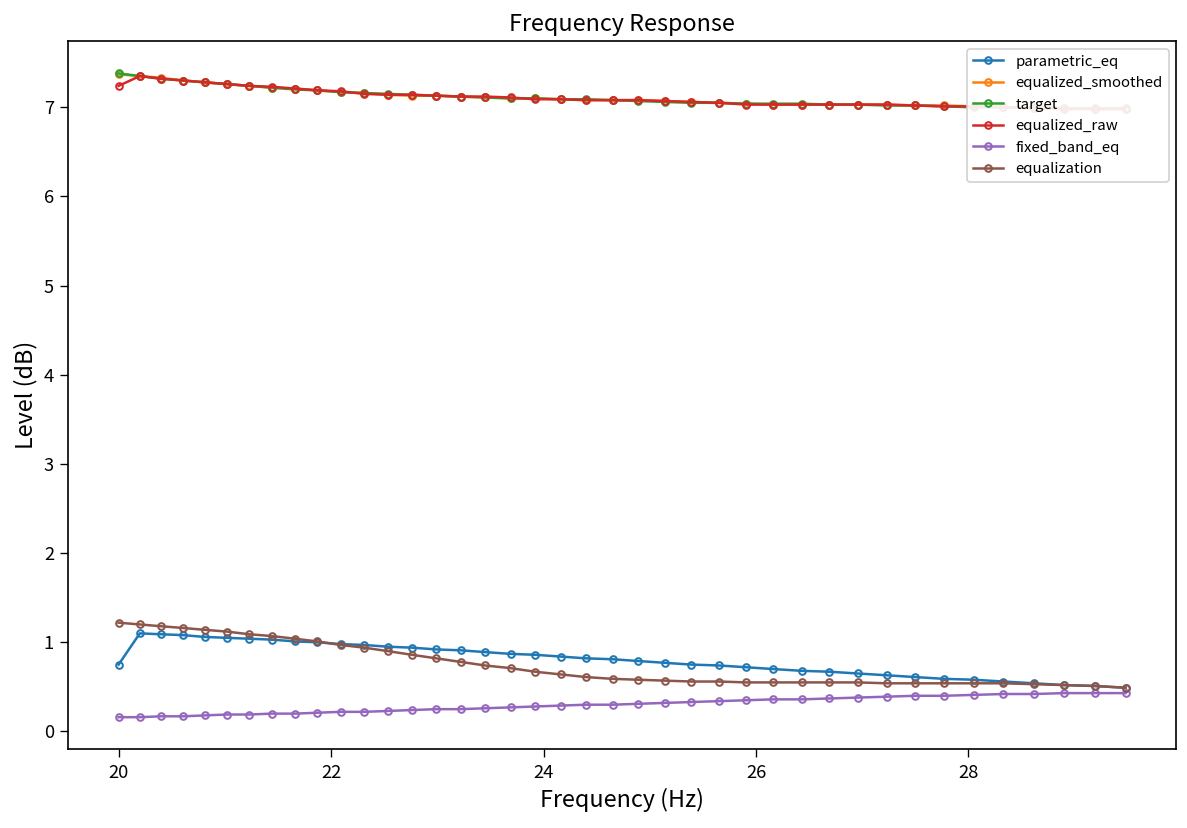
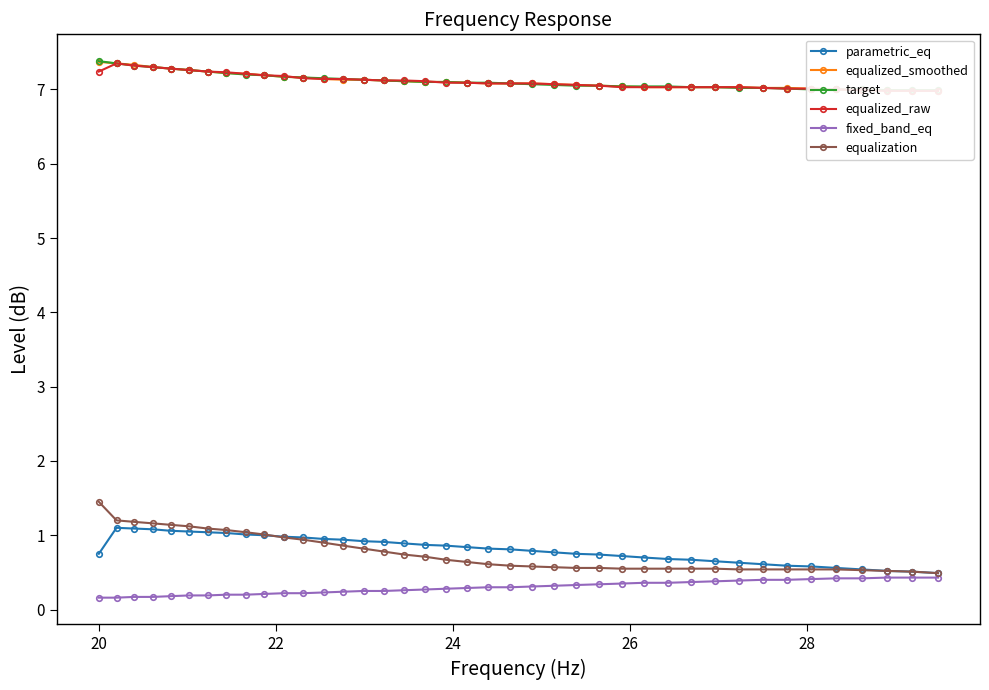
  {
    "parametric_eq": {
      "20": 0.8
    },
    "equalized_raw": {
      "20": 7.2
    },
    "fixed_band_eq": {
      "20": 0.2
    },
    "equalization": {
-     "20": 1.2
+     "20": 1.5
    }
  }
